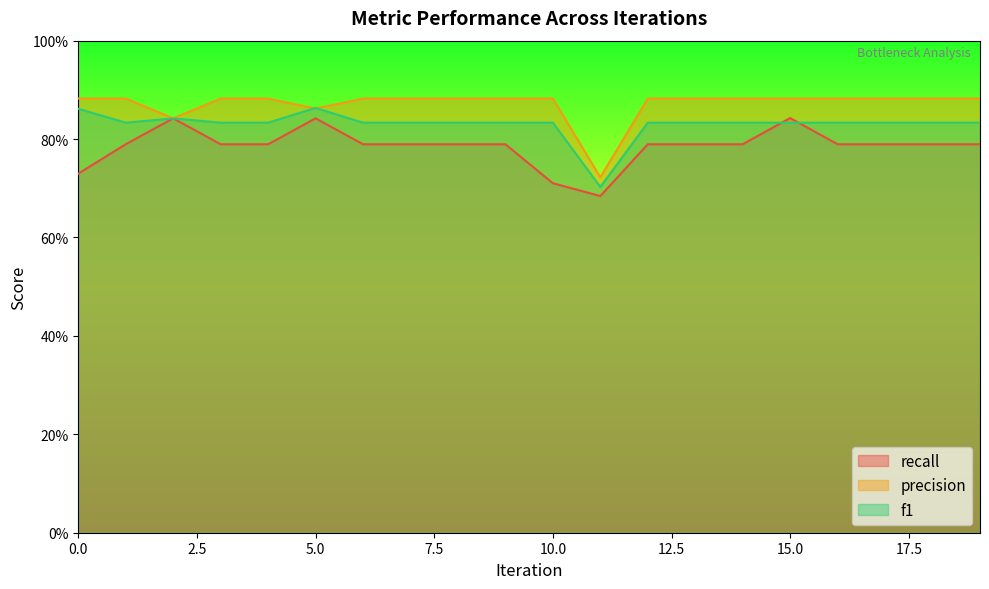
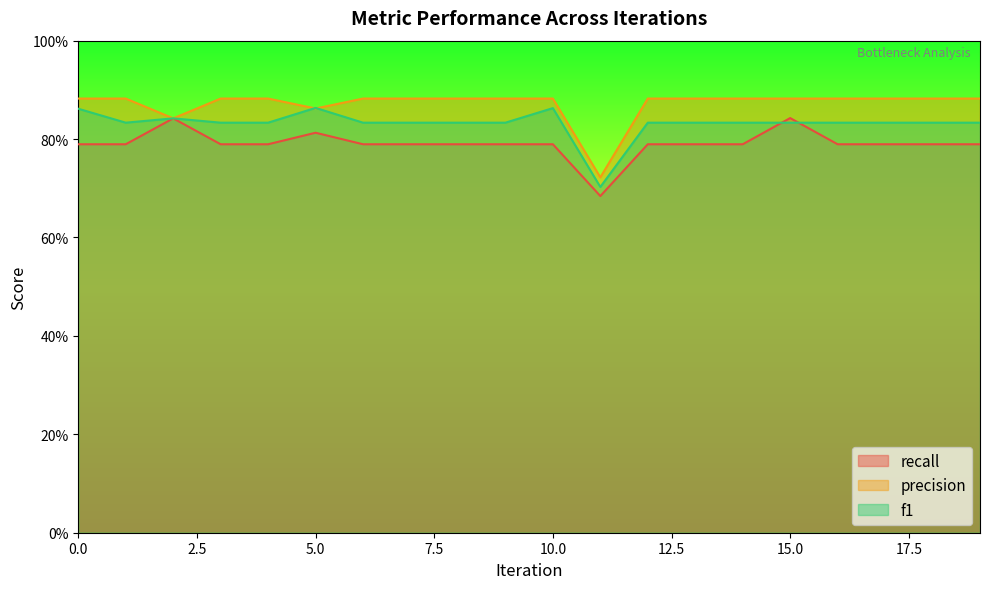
  {
    "recall": {
-     "0.0": "73%",
-     "5.0": "84%",
-     "10.0": "71%",
+     "0.0": "79%",
+     "5.0": "81%",
+     "10.0": "79%",
      "15.0": "84%"
    },
    "precision": {
      "0.0": "88%",
      "10.0": "88%",
      "15.0": "88%"
    },
    "f1": {
      "0.0": "86%",
-     "10.0": "83%",
+     "10.0": "86%",
      "15.0": "83%"
    }
  }
